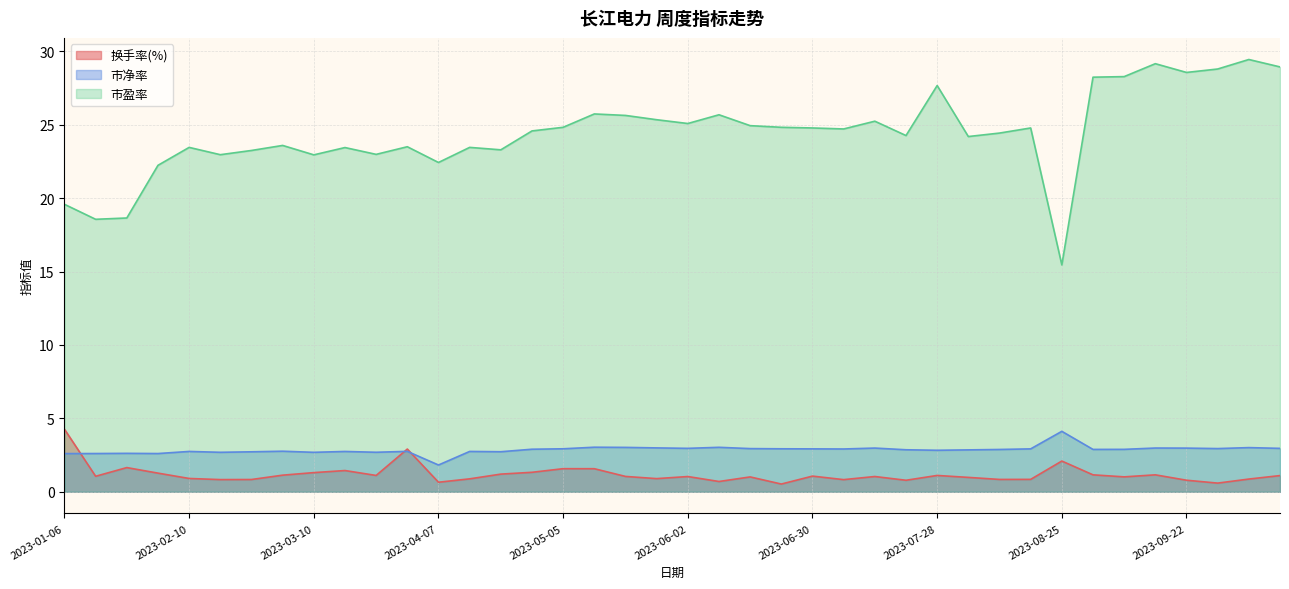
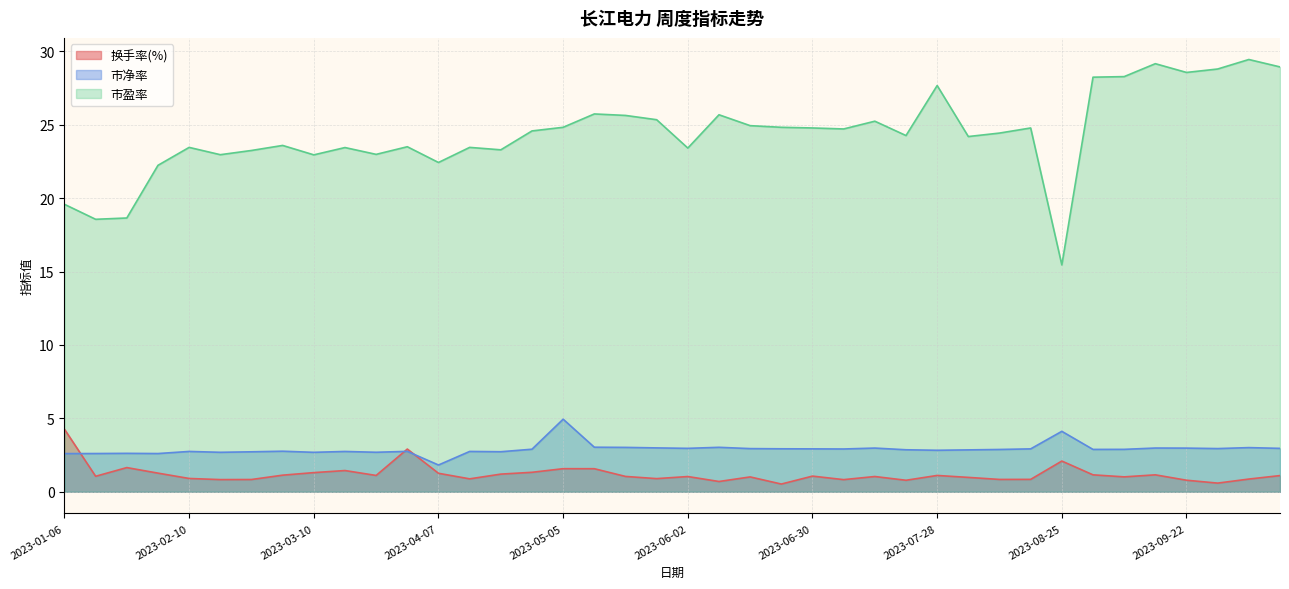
  {
    "换手率(%)": {
      "2023-01-06": 4.3,
      "2023-02-10": 0.9,
      "2023-03-10": 1.3,
-     "2023-04-07": 0.6,
+     "2023-04-07": 1.3,
      "2023-05-05": 1.6,
      "2023-06-02": 1.0,
      "2023-06-30": 1.1,
      "2023-07-28": 1.1,
      "2023-08-25": 2.1,
      "2023-09-22": 0.8
    },
    "市净率": {
      "2023-01-06": 2.6,
      "2023-02-10": 2.7,
      "2023-03-10": 2.7,
      "2023-04-07": 1.8,
-     "2023-05-05": 2.9,
+     "2023-05-05": 4.9,
      "2023-06-02": 3.0,
      "2023-06-30": 2.9,
      "2023-07-28": 2.8,
      "2023-08-25": 4.1,
      "2023-09-22": 3.0
    },
    "市盈率": {
      "2023-01-06": 19.6,
      "2023-02-10": 23.5,
      "2023-03-10": 22.9,
      "2023-04-07": 22.4,
      "2023-05-05": 24.8,
-     "2023-06-02": 25.1,
+     "2023-06-02": 23.4,
      "2023-06-30": 24.8,
      "2023-07-28": 27.7,
      "2023-08-25": 15.4,
      "2023-09-22": 28.6
    }
  }
